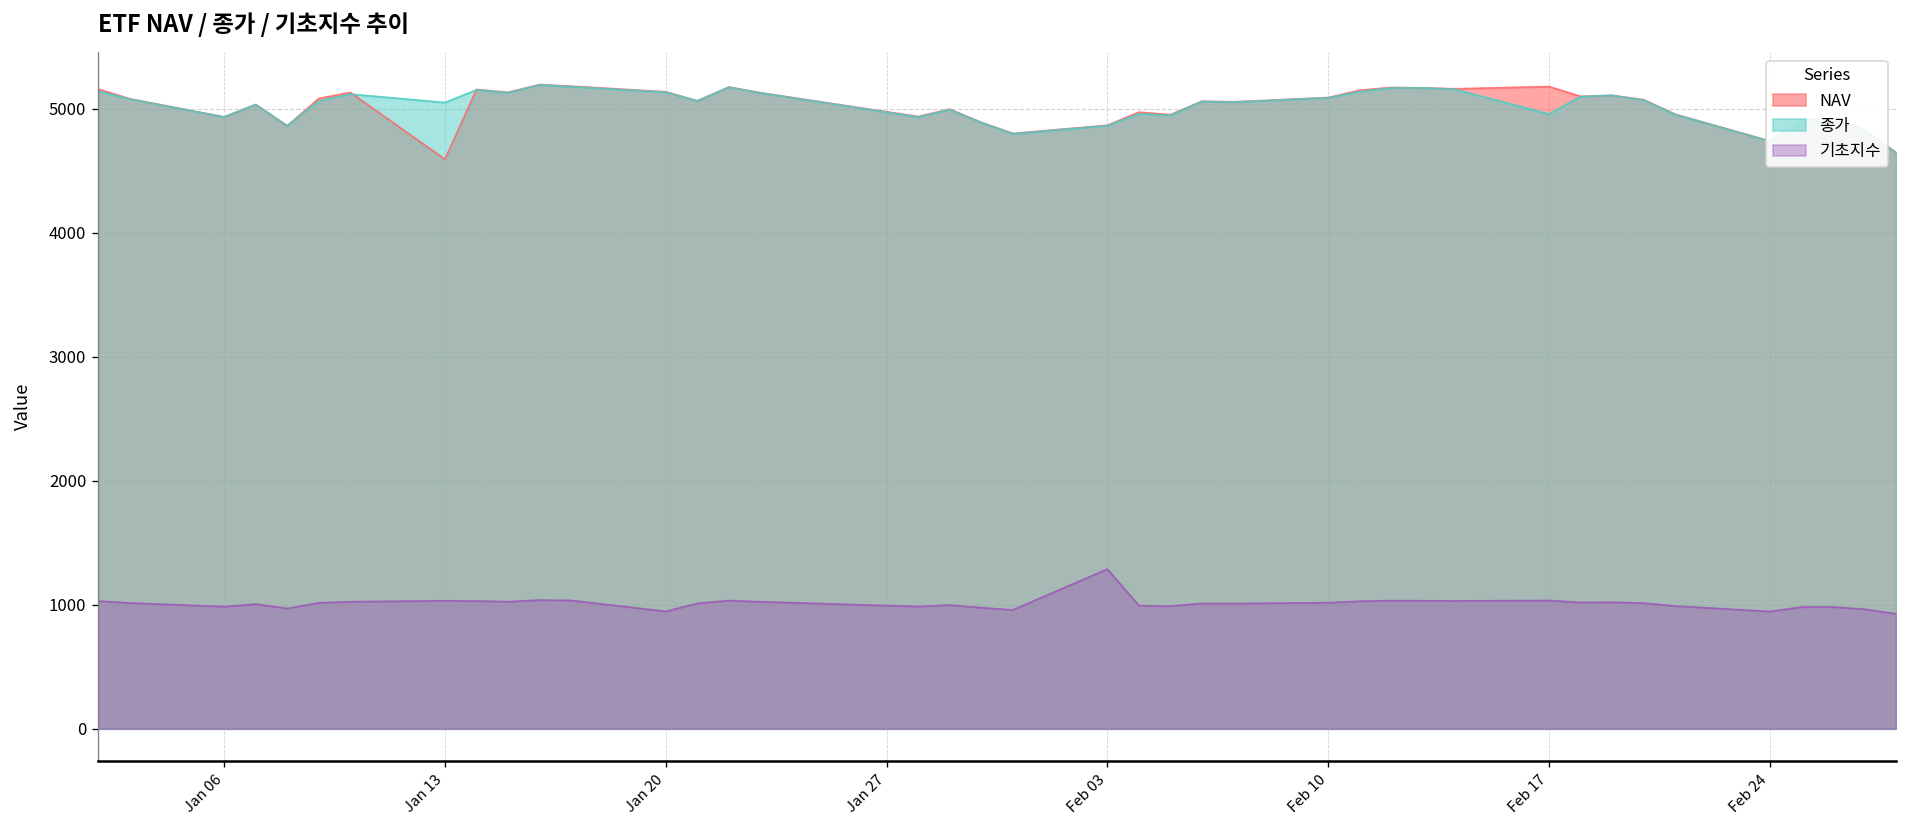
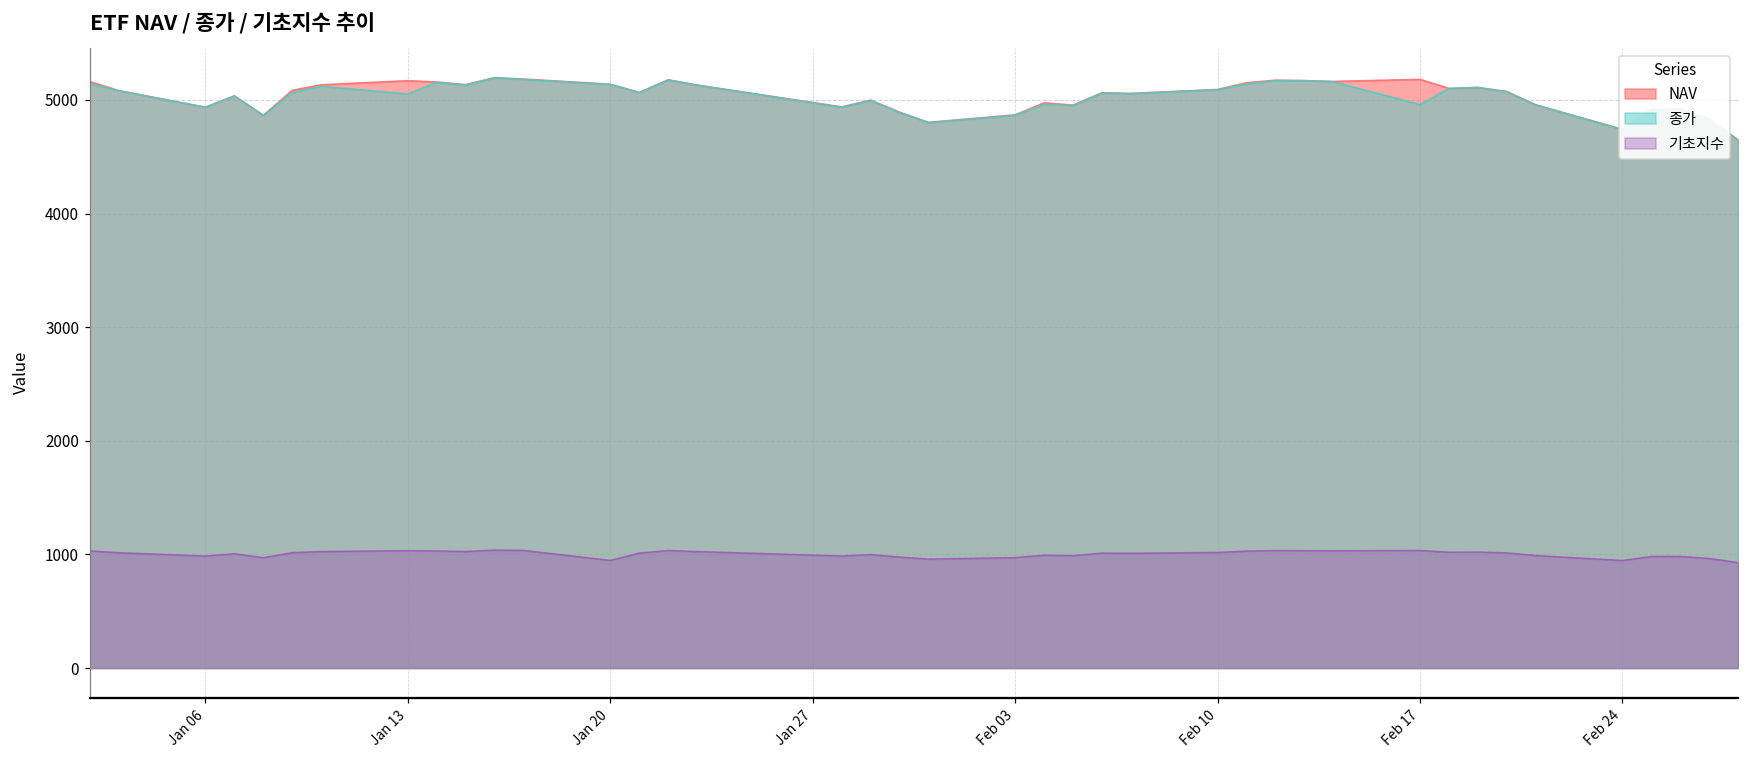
  {
    "NAV": {
-     "Jan 13": 4590,
+     "Jan 13": 5170,
      "Feb 17": 5180
    },
    "종가": {
      "Jan 13": 5050,
      "Feb 17": 4960
    },
    "기초지수": {
      "Jan 06": 990,
      "Jan 13": 1030,
      "Jan 20": 950,
-     "Feb 03": 1290,
+     "Feb 03": 970,
      "Feb 10": 1020,
      "Feb 17": 1030,
      "Feb 24": 950
    }
  }
